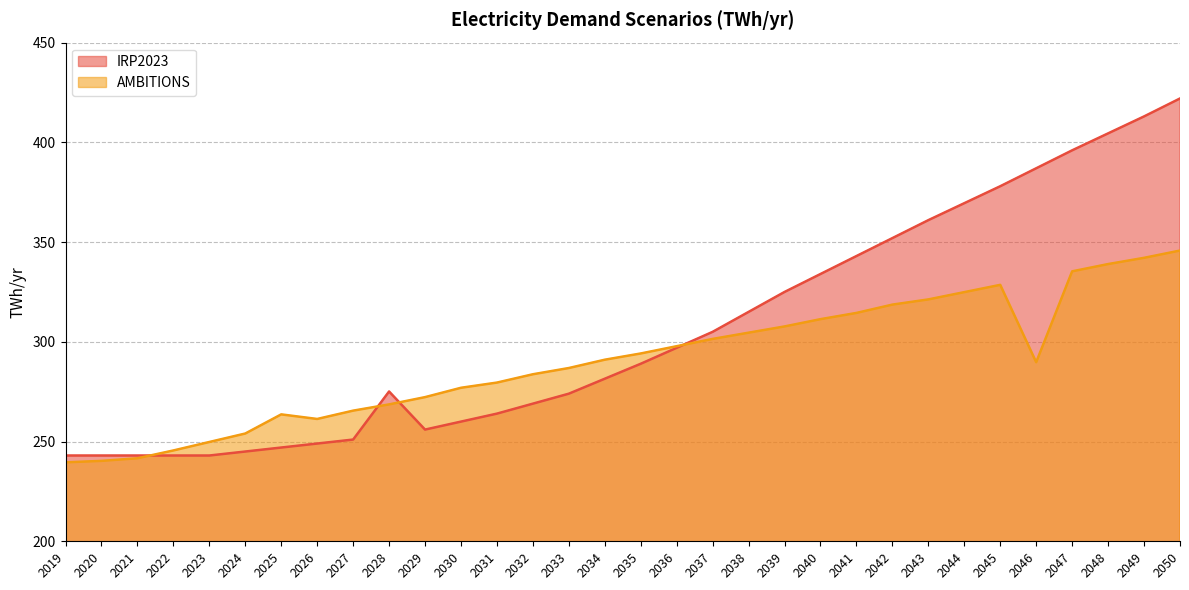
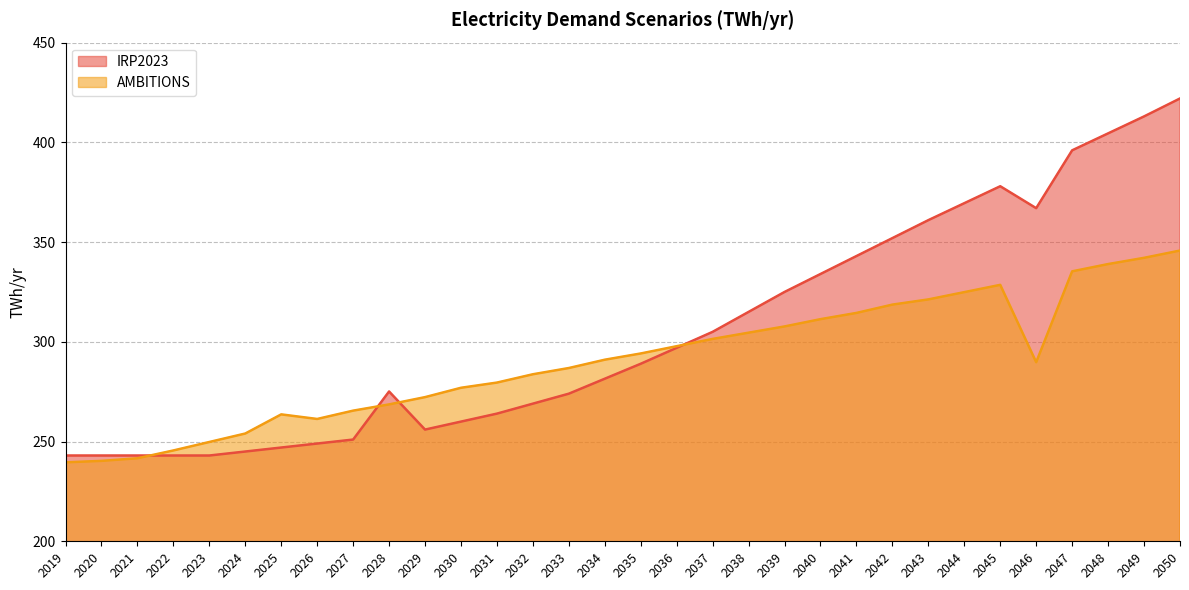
  {
    "IRP2023": {
      "2019": 243,
      "2020": 243,
      "2021": 243,
      "2022": 243,
      "2023": 243,
      "2024": 245,
      "2025": 247,
      "2026": 249,
      "2027": 251,
      "2028": 275,
      "2029": 256,
      "2030": 260,
      "2031": 264,
      "2032": 269,
      "2033": 274,
      "2034": 282,
      "2035": 289,
      "2037": 305,
      "2038": 315,
      "2039": 325,
      "2040": 334,
      "2041": 343,
      "2042": 352,
      "2043": 361,
      "2044": 370,
      "2045": 378,
-     "2046": 387,
+     "2046": 367,
      "2047": 396,
      "2048": 405,
      "2049": 413,
      "2050": 422
    },
    "AMBITIONS": {
      "2019": 240,
      "2020": 240,
      "2021": 242,
      "2022": 246,
      "2023": 250,
      "2024": 254,
      "2025": 264,
      "2026": 261,
      "2027": 265,
      "2028": 269,
      "2029": 272,
      "2030": 277,
      "2031": 280,
      "2032": 284,
      "2033": 287,
      "2034": 291,
      "2035": 294,
      "2037": 301,
      "2038": 305,
      "2039": 308,
      "2040": 311,
      "2041": 314,
      "2042": 319,
      "2043": 321,
      "2044": 325,
      "2045": 329,
      "2046": 290,
      "2047": 335,
      "2048": 339,
      "2049": 342,
      "2050": 346
    }
  }
